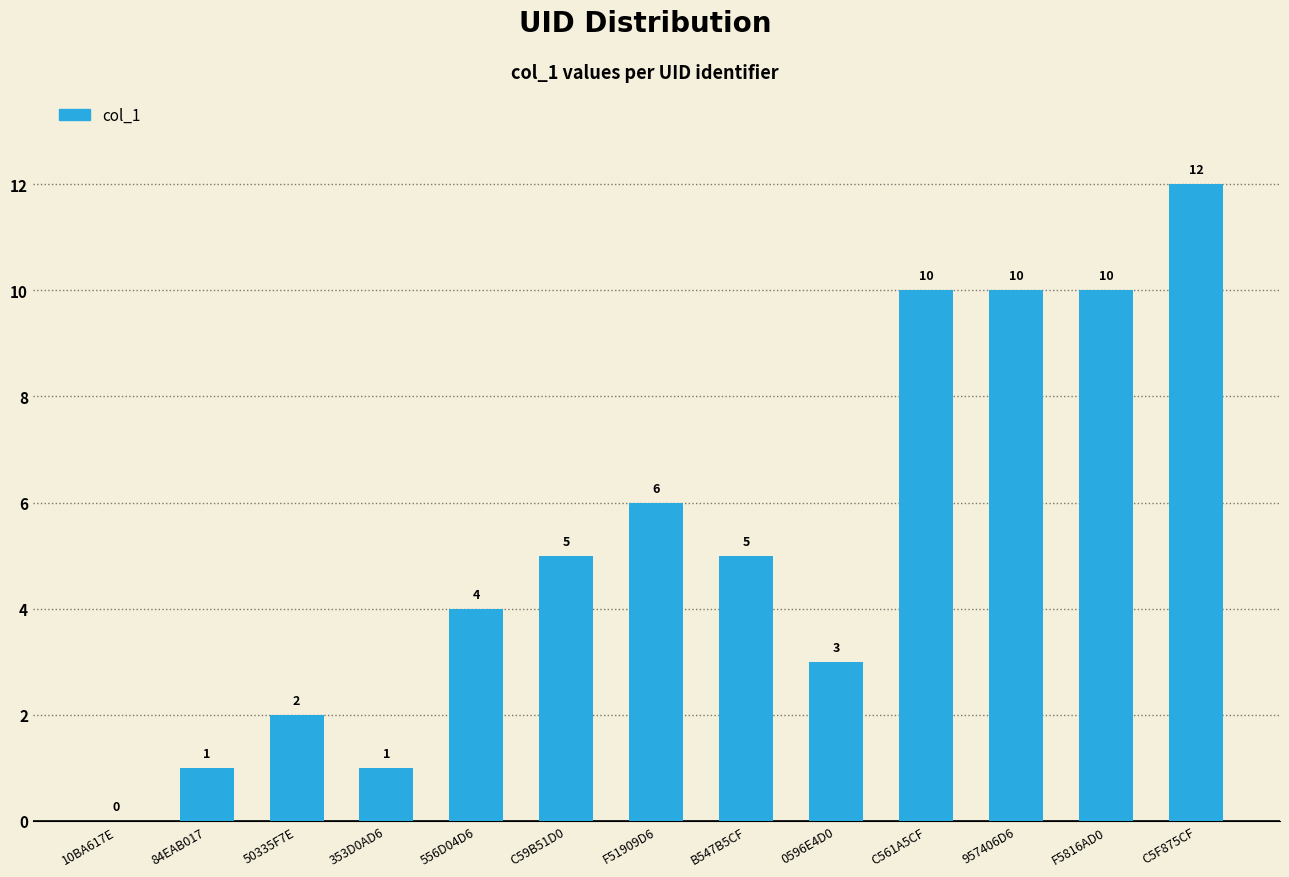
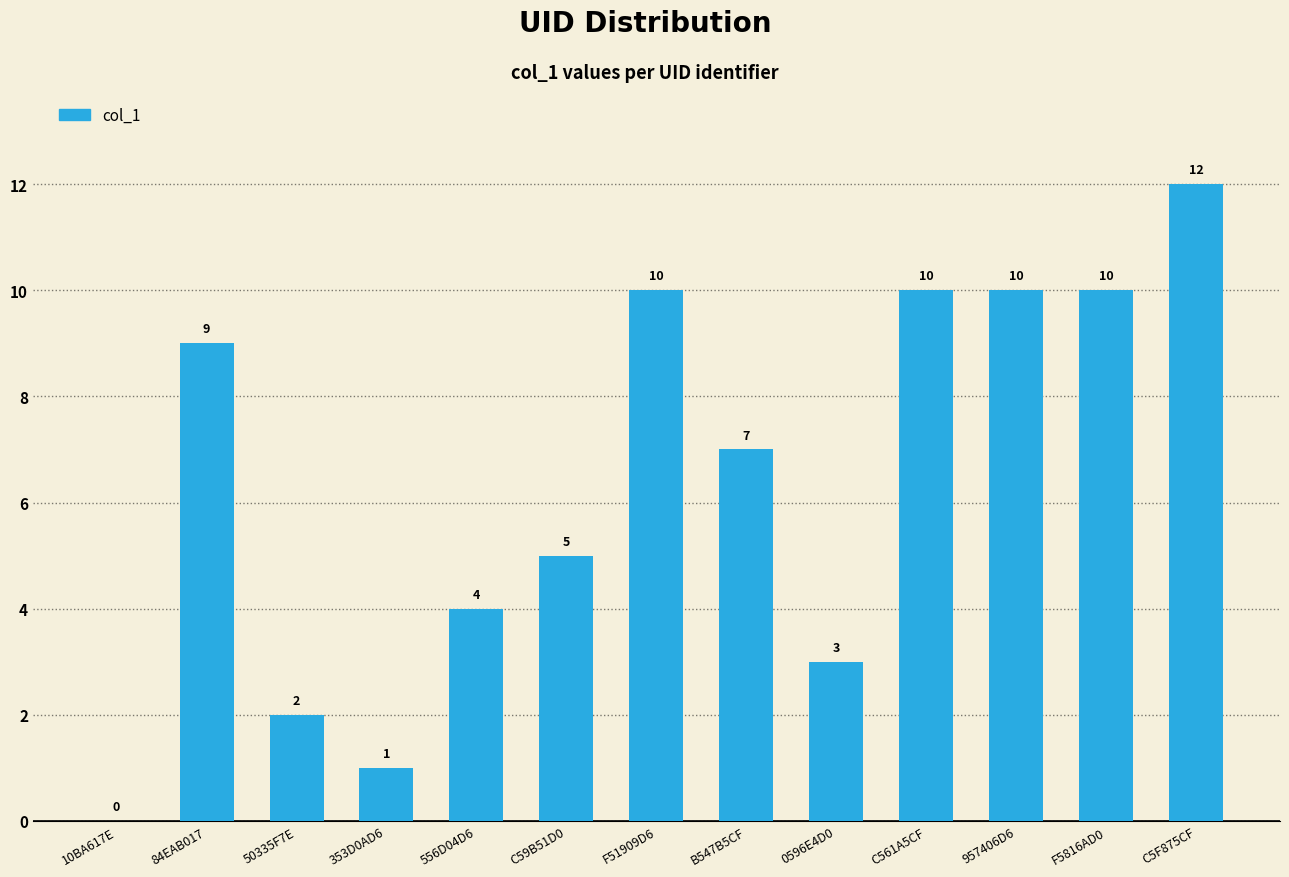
  {
    "10BA617E": 0,
-   "84EAB017": 1,
+   "84EAB017": 9,
    "50335F7E": 2,
    "353D0AD6": 1,
    "556D04D6": 4,
    "C59B51D0": 5,
-   "F51909D6": 6,
-   "B547B5CF": 5,
+   "F51909D6": 10,
+   "B547B5CF": 7,
    "0596E4D0": 3,
    "C561A5CF": 10,
    "957406D6": 10,
    "F5816AD0": 10,
    "C5F875CF": 12
  }
